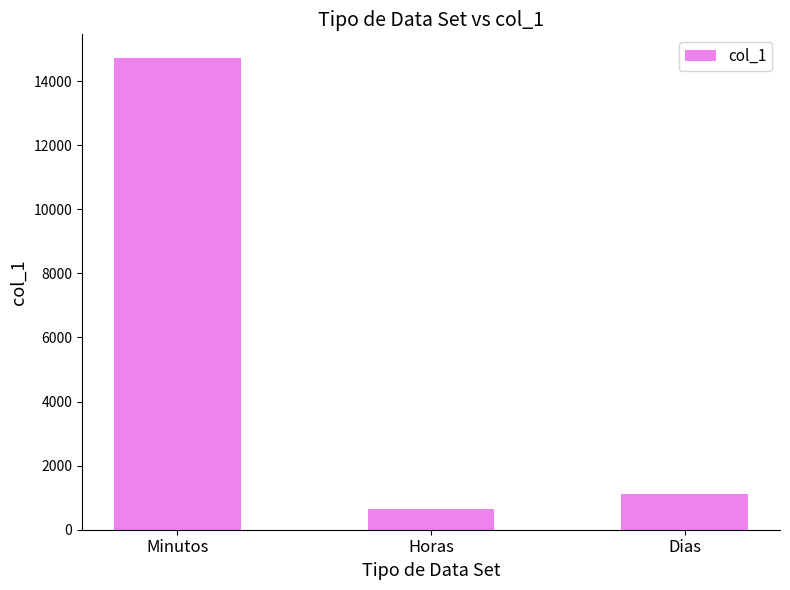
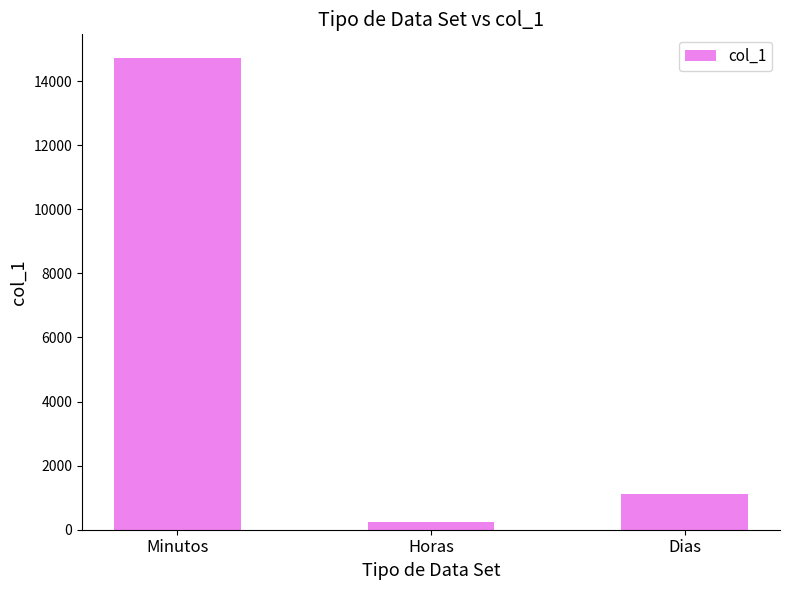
  {
    "Minutos": 14700,
-   "Horas": 600,
+   "Horas": 200,
    "Dias": 1100
  }
